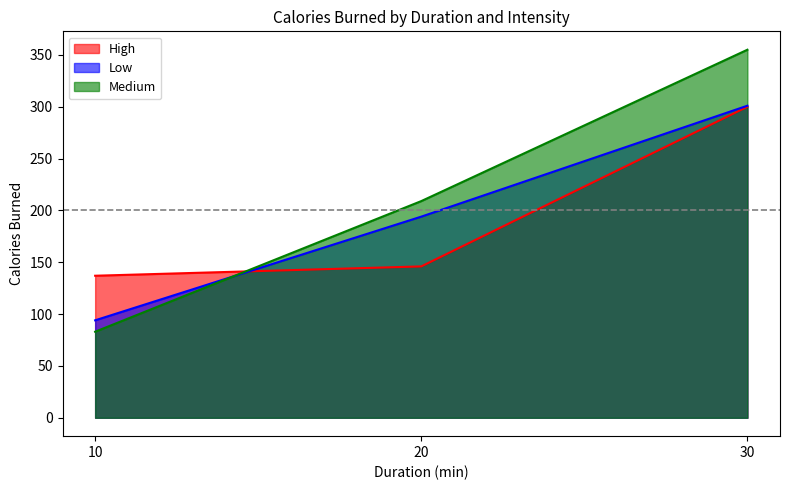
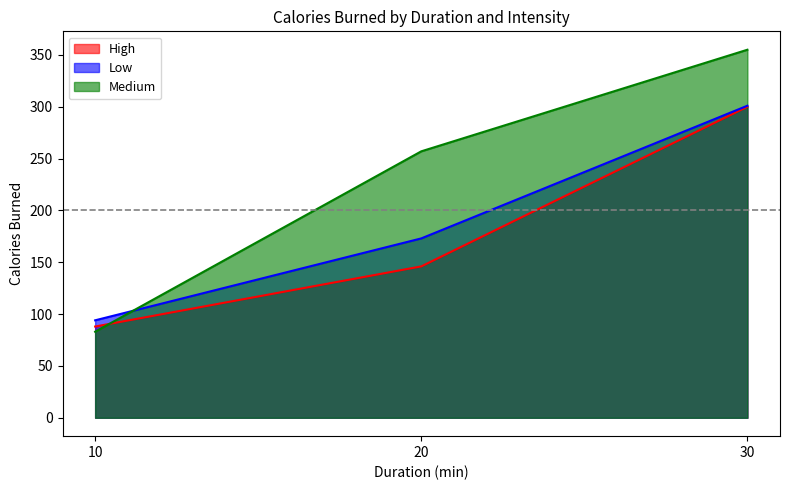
  {
    "High": {
-     "10": 137,
+     "10": 88,
      "20": 146
    },
    "Low": {
      "10": 94,
-     "20": 194
+     "20": 173
    },
    "Medium": {
      "10": 83,
-     "20": 209,
+     "20": 257,
      "30": 355
    }
  }
